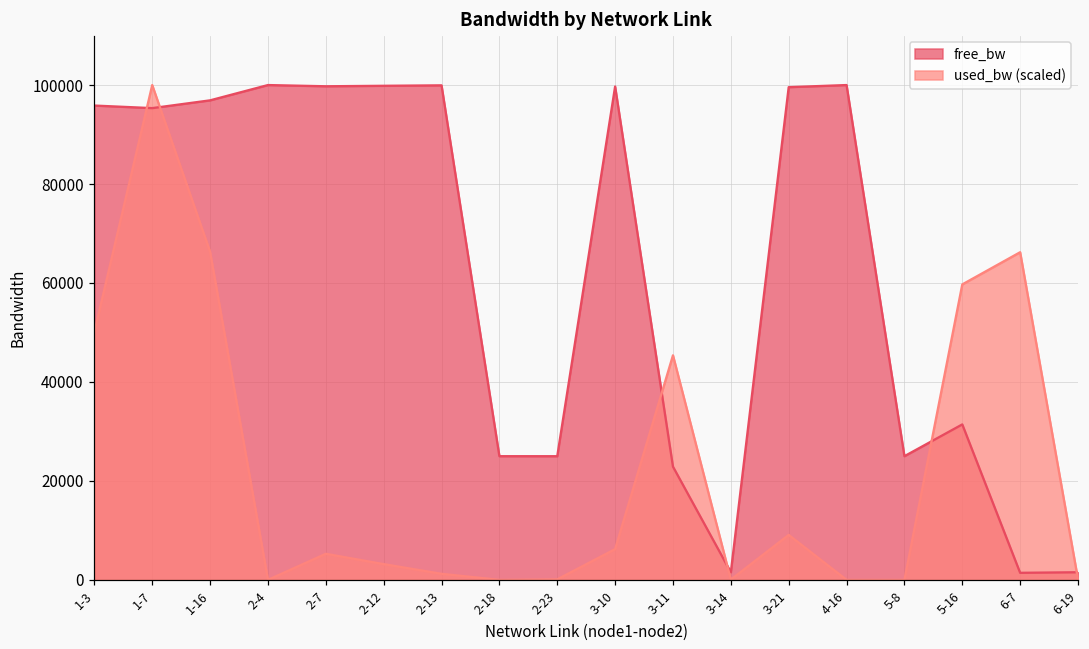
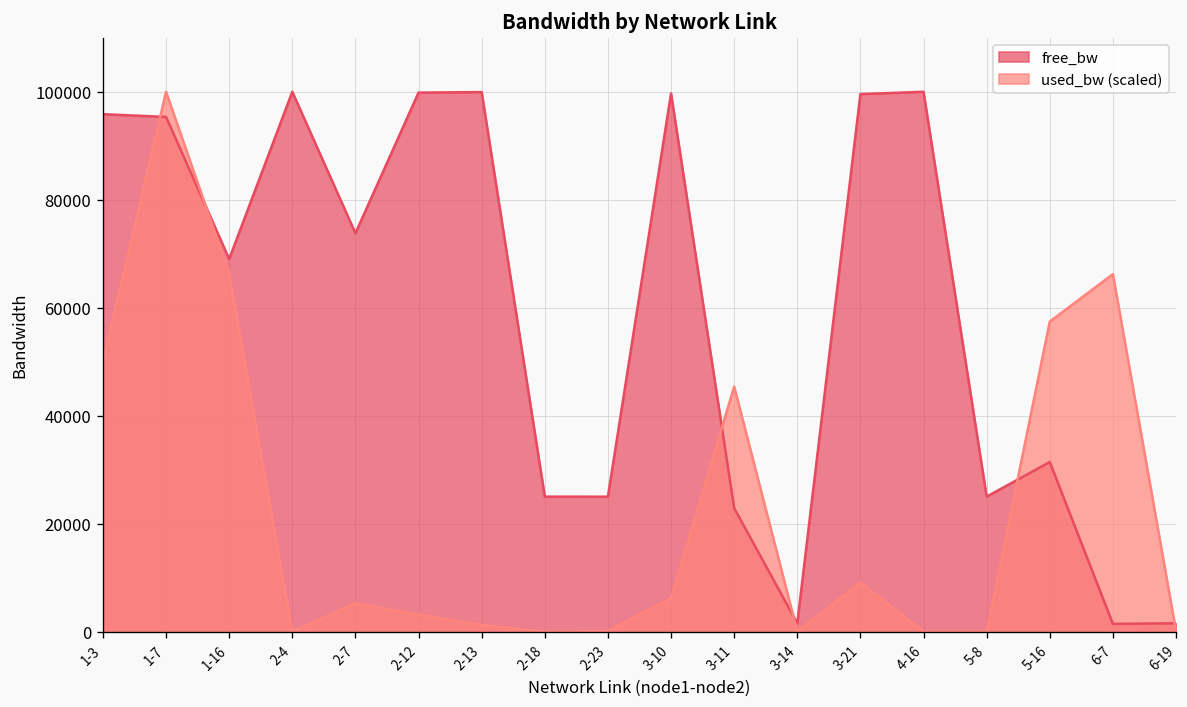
  {
    "free_bw": {
      "1-3": 96000,
      "1-7": 95000,
-     "1-16": 97000,
+     "1-16": 69000,
      "2-4": 100000,
-     "2-7": 100000,
+     "2-7": 74000,
      "2-12": 100000,
      "2-13": 100000,
      "2-18": 25000,
      "2-23": 25000,
      "3-10": 100000,
      "3-11": 23000,
      "3-14": 2000,
      "3-21": 100000,
      "4-16": 100000,
      "5-8": 25000,
      "5-16": 31000,
      "6-7": 1000,
      "6-19": 2000
    },
    "used_bw (scaled)": {
      "1-3": 50000,
      "1-7": 100000,
      "1-16": 66000,
      "2-4": 0,
      "2-7": 5000,
      "2-12": 3000,
      "2-13": 1000,
      "2-18": 0,
      "2-23": 0,
      "3-10": 6000,
      "3-11": 45000,
      "3-14": 0,
      "3-21": 9000,
      "4-16": 0,
      "5-8": 0,
-     "5-16": 60000,
+     "5-16": 57000,
      "6-7": 66000,
      "6-19": 0
    }
  }
